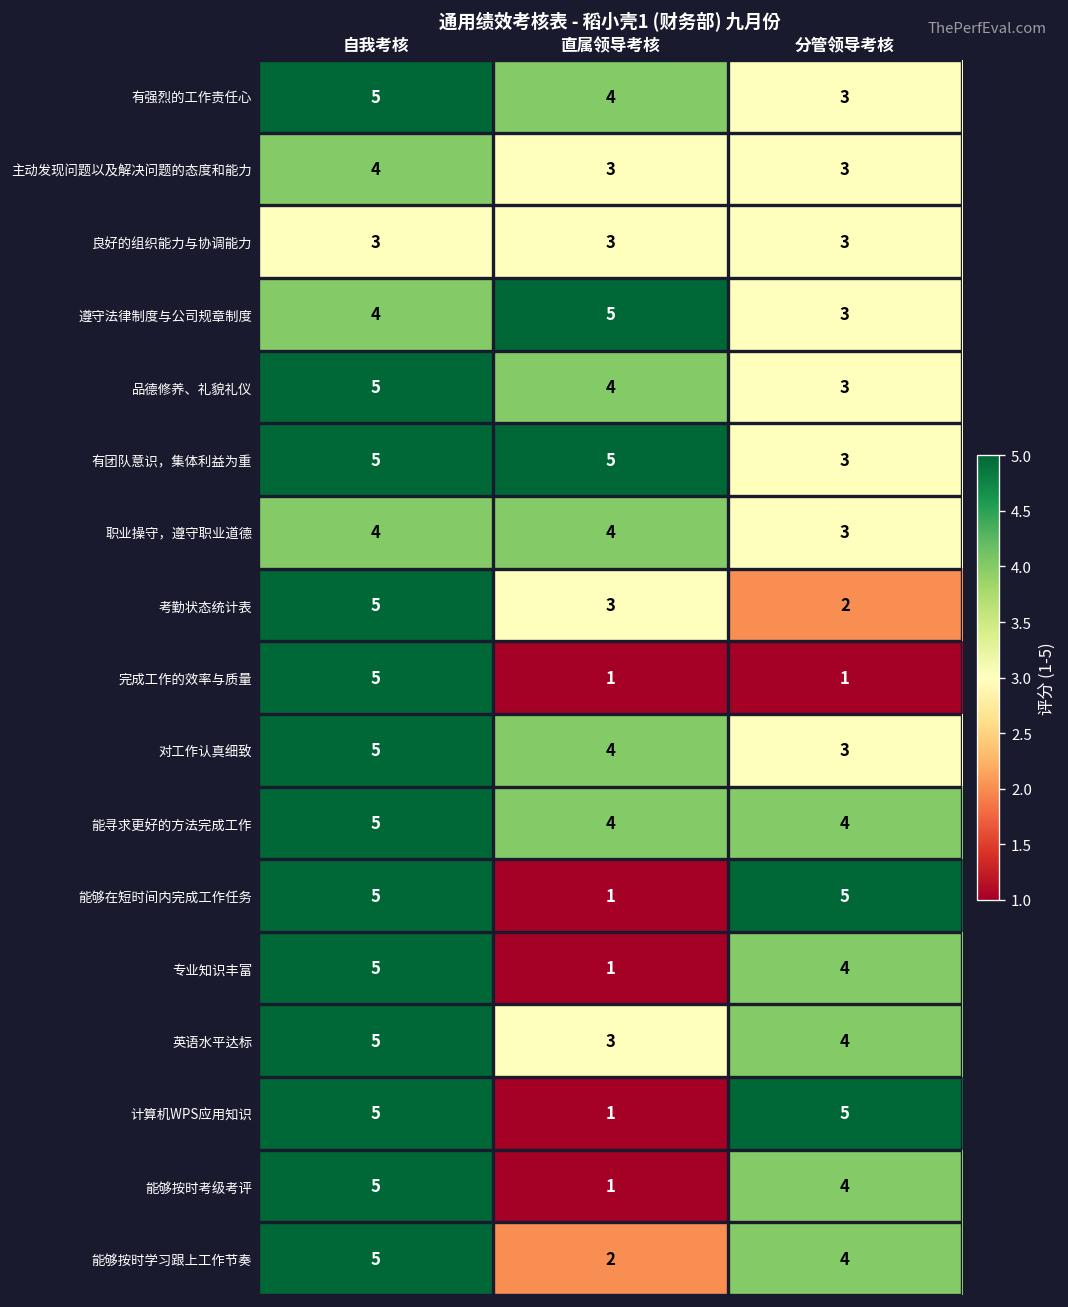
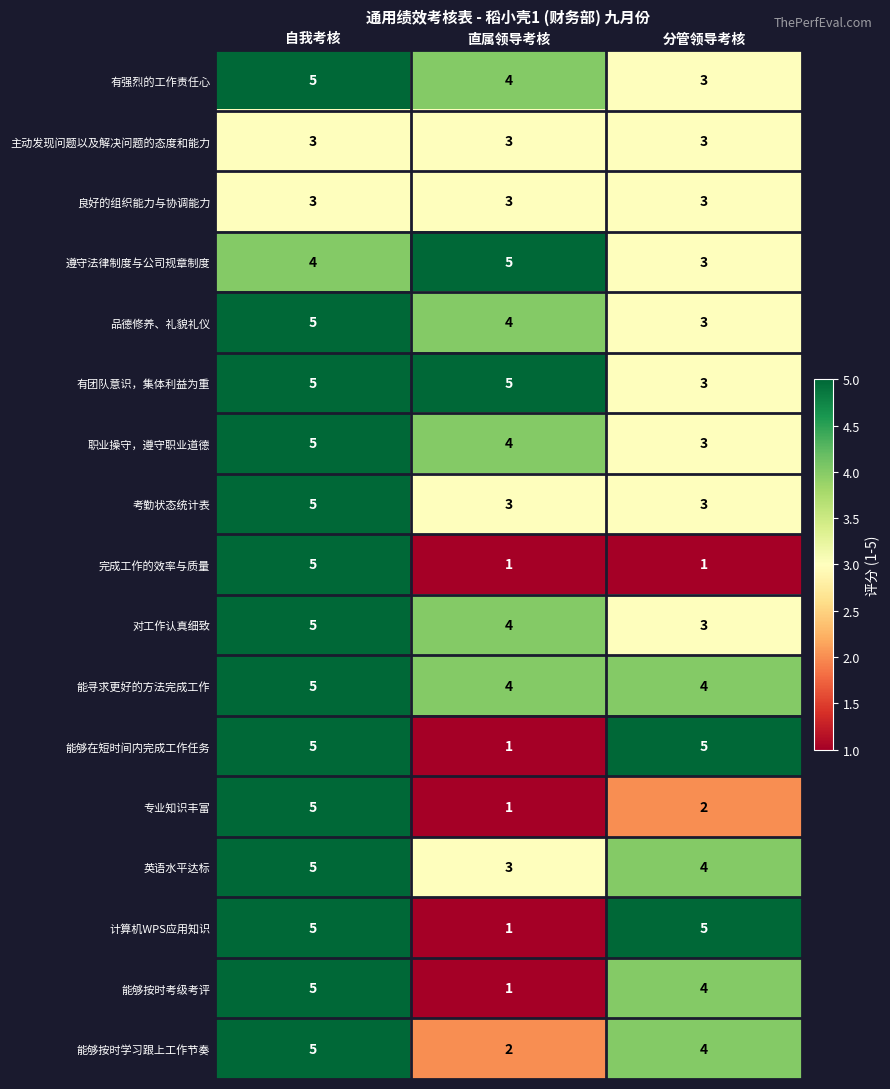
  {
    "有强烈的工作责任心": {
      "自我考核": 5,
      "直属领导考核": 4,
      "分管领导考核": 3
    },
    "主动发现问题以及解决问题的态度和能力": {
-     "自我考核": 4,
+     "自我考核": 3,
      "直属领导考核": 3,
      "分管领导考核": 3
    },
    "良好的组织能力与协调能力": {
      "自我考核": 3,
      "直属领导考核": 3,
      "分管领导考核": 3
    },
    "遵守法律制度与公司规章制度": {
      "自我考核": 4,
      "直属领导考核": 5,
      "分管领导考核": 3
    },
    "品德修养、礼貌礼仪": {
      "自我考核": 5,
      "直属领导考核": 4,
      "分管领导考核": 3
    },
    "有团队意识，集体利益为重": {
      "自我考核": 5,
      "直属领导考核": 5,
      "分管领导考核": 3
    },
    "职业操守，遵守职业道德": {
-     "自我考核": 4,
+     "自我考核": 5,
      "直属领导考核": 4,
      "分管领导考核": 3
    },
    "考勤状态统计表": {
      "自我考核": 5,
      "直属领导考核": 3,
-     "分管领导考核": 2
+     "分管领导考核": 3
    },
    "完成工作的效率与质量": {
      "自我考核": 5,
      "直属领导考核": 1,
      "分管领导考核": 1
    },
    "对工作认真细致": {
      "自我考核": 5,
      "直属领导考核": 4,
      "分管领导考核": 3
    },
    "能寻求更好的方法完成工作": {
      "自我考核": 5,
      "直属领导考核": 4,
      "分管领导考核": 4
    },
    "能够在短时间内完成工作任务": {
      "自我考核": 5,
      "直属领导考核": 1,
      "分管领导考核": 5
    },
    "专业知识丰富": {
      "自我考核": 5,
      "直属领导考核": 1,
-     "分管领导考核": 4
+     "分管领导考核": 2
    },
    "英语水平达标": {
      "自我考核": 5,
      "直属领导考核": 3,
      "分管领导考核": 4
    },
    "计算机WPS应用知识": {
      "自我考核": 5,
      "直属领导考核": 1,
      "分管领导考核": 5
    },
    "能够按时考级考评": {
      "自我考核": 5,
      "直属领导考核": 1,
      "分管领导考核": 4
    },
    "能够按时学习跟上工作节奏": {
      "自我考核": 5,
      "直属领导考核": 2,
      "分管领导考核": 4
    }
  }
